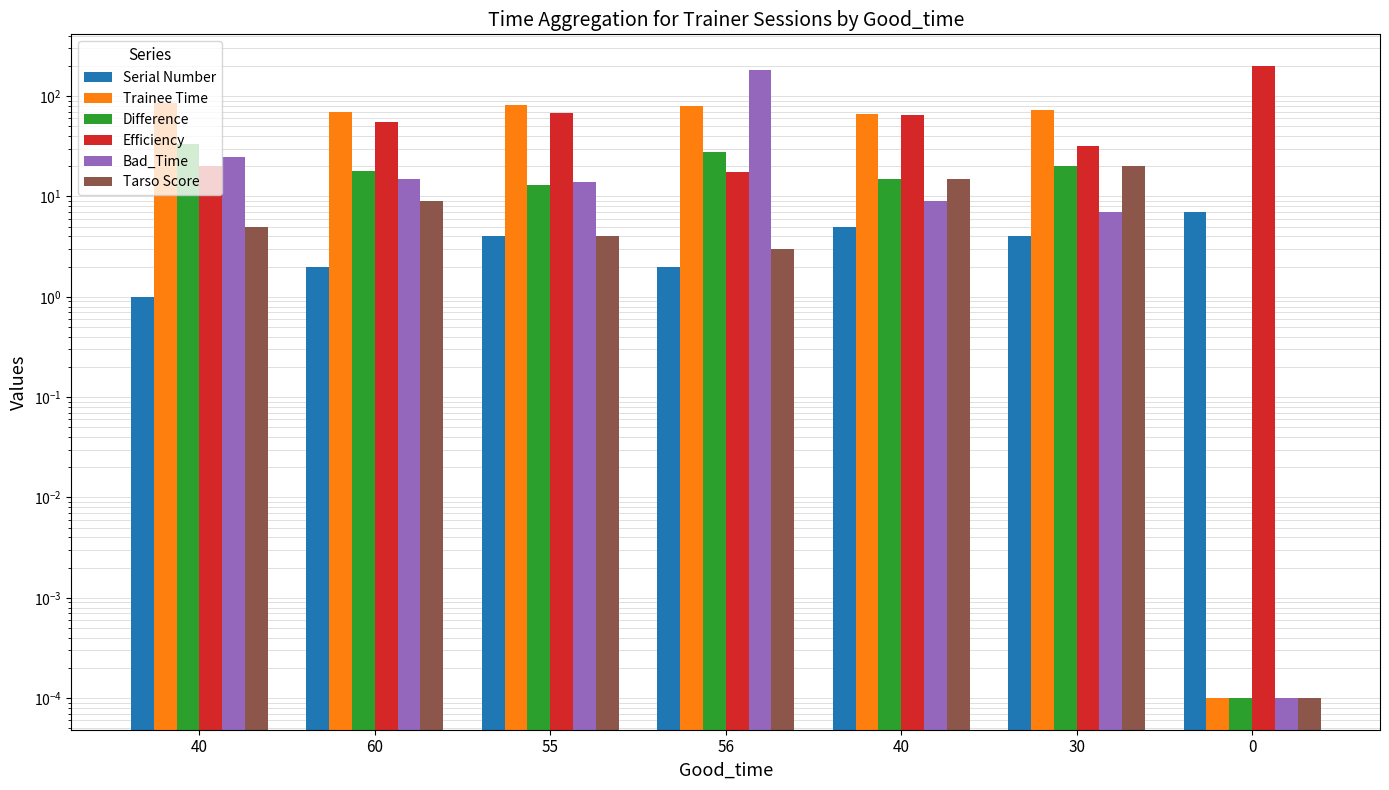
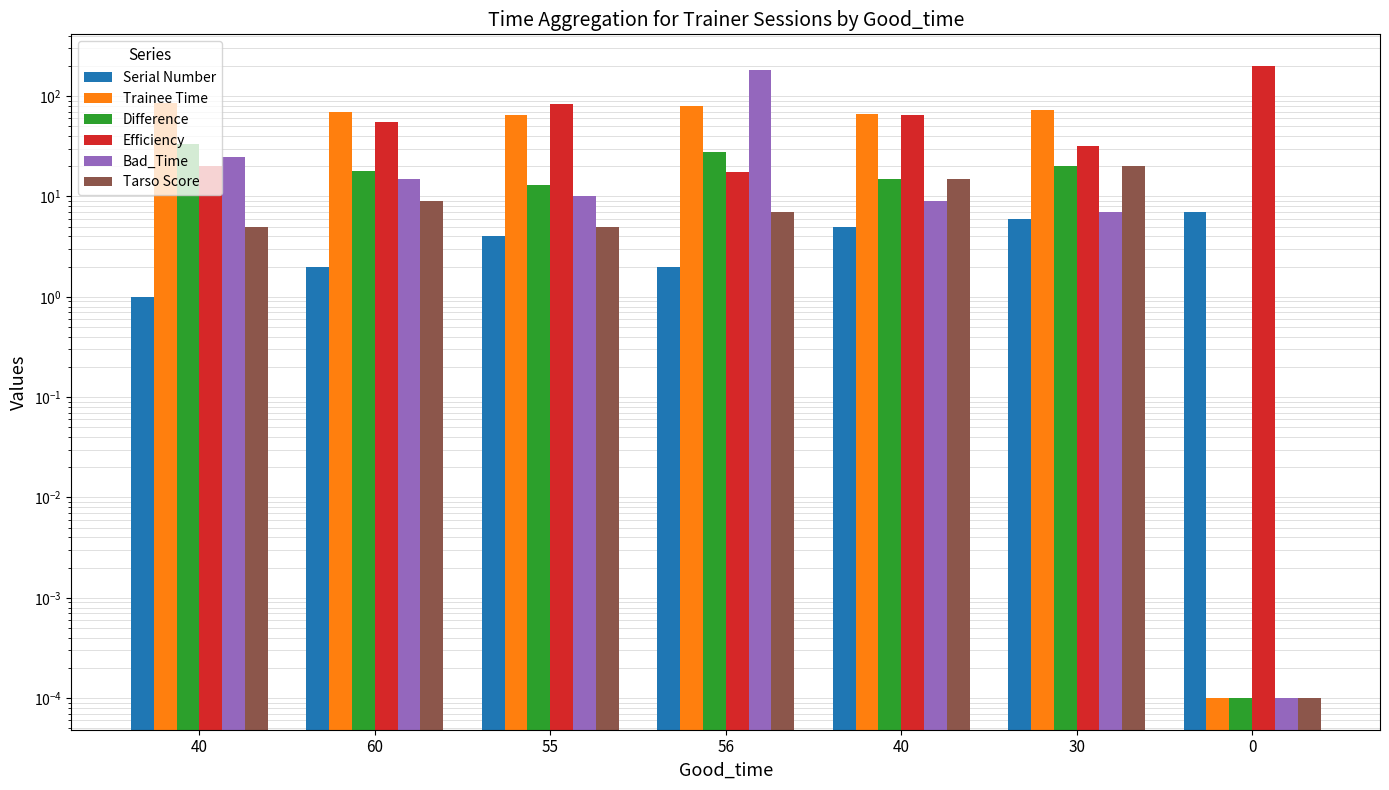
  {
    "Serial Number": {
      "60": 2,
      "55": 4,
      "56": 2,
-     "30": 4,
+     "30": 6,
      "0": 7
    },
    "Trainee Time": {
      "60": 70,
-     "55": 80,
+     "55": 70,
      "56": 80,
      "30": 70,
      "0": 0.00010
    },
    "Difference": {
      "60": 18,
      "55": 13,
      "56": 28,
      "30": 20,
      "0": 0.00010
    },
    "Efficiency": {
      "60": 60,
-     "55": 70,
+     "55": 80,
      "56": 17,
      "30": 32,
      "0": 200
    },
    "Bad_Time": {
      "60": 15,
-     "55": 14,
+     "55": 10,
      "56": 180,
      "30": 7,
      "0": 0.00010
    },
    "Tarso Score": {
      "60": 9,
-     "55": 4,
-     "56": 3,
+     "55": 5,
+     "56": 7,
      "30": 20,
      "0": 0.00010
    }
  }
